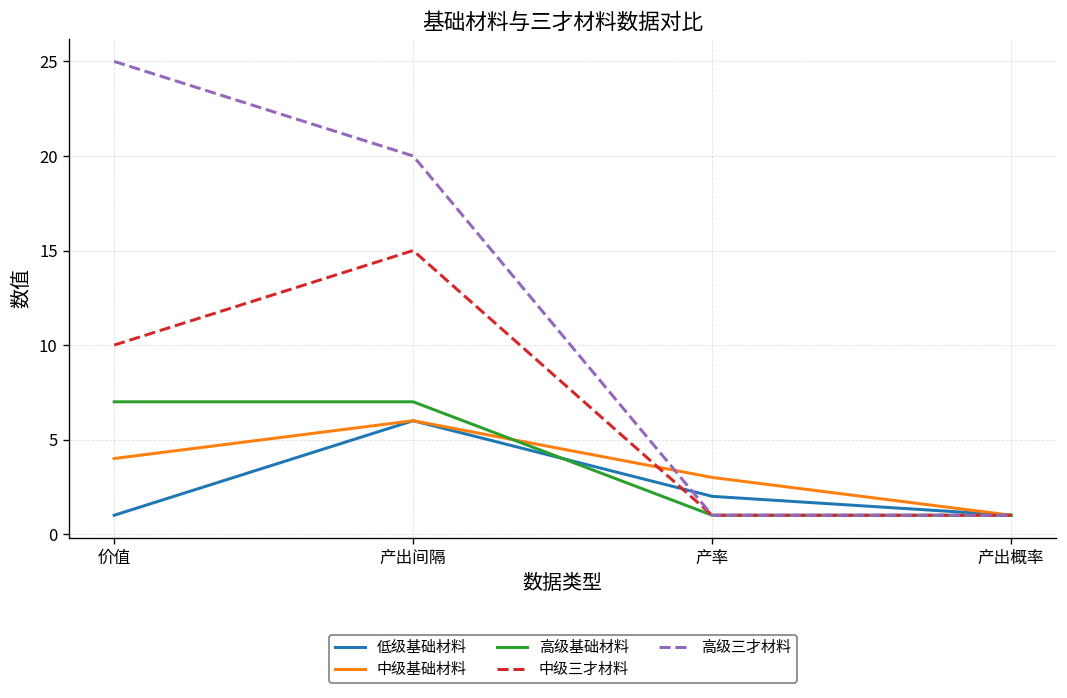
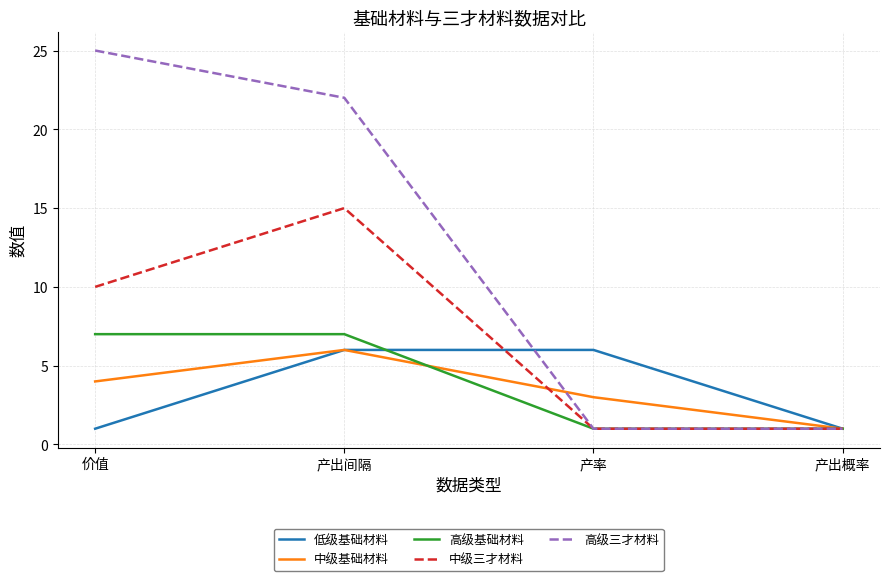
  {
    "低级基础材料": {
      "价值": 1,
-     "产率": 2
+     "产率": 6
    },
    "中级基础材料": {
      "价值": 4,
      "产率": 3
    },
    "高级基础材料": {
      "价值": 7,
      "产出间隔": 7
    },
    "中级三才材料": {
      "价值": 10,
      "产出间隔": 15
    },
    "高级三才材料": {
      "价值": 25,
-     "产出间隔": 20
+     "产出间隔": 22
    }
  }
